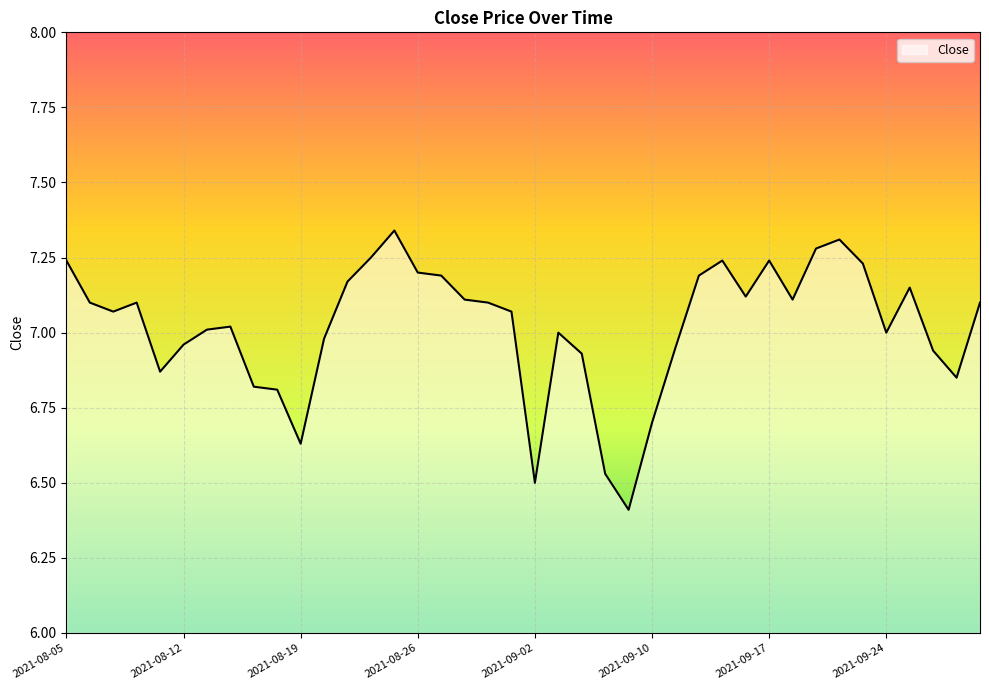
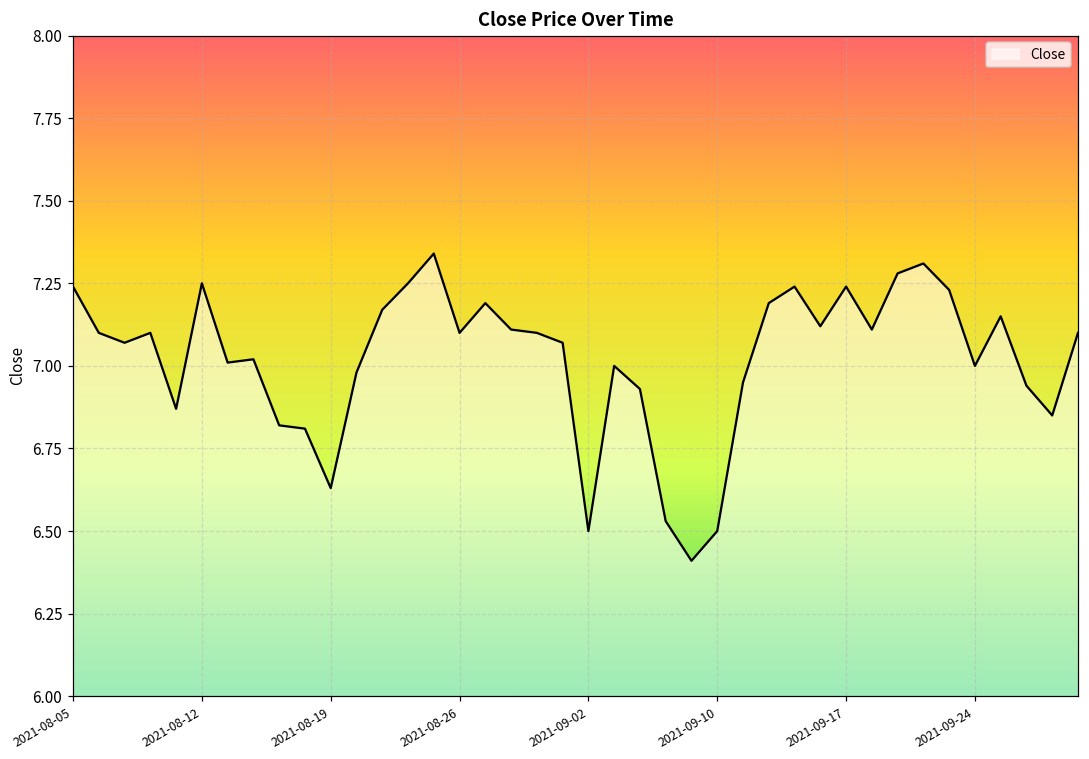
  {
    "2021-08-05": 7.24,
-   "2021-08-12": 6.96,
+   "2021-08-12": 7.25,
    "2021-08-19": 6.63,
-   "2021-08-26": 7.2,
+   "2021-08-26": 7.1,
    "2021-09-02": 6.50,
-   "2021-09-10": 6.7,
+   "2021-09-10": 6.5,
    "2021-09-17": 7.24,
    "2021-09-24": 7.00
  }
